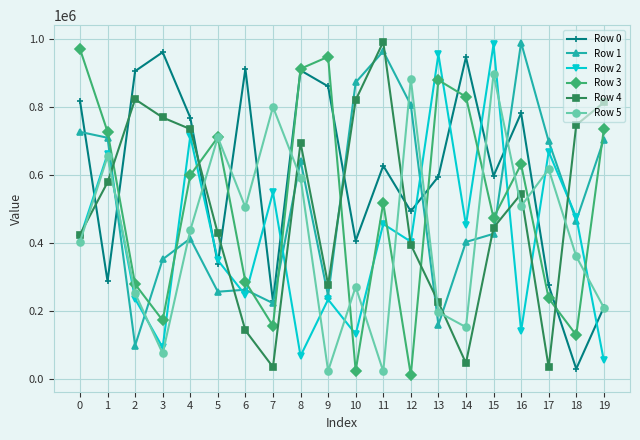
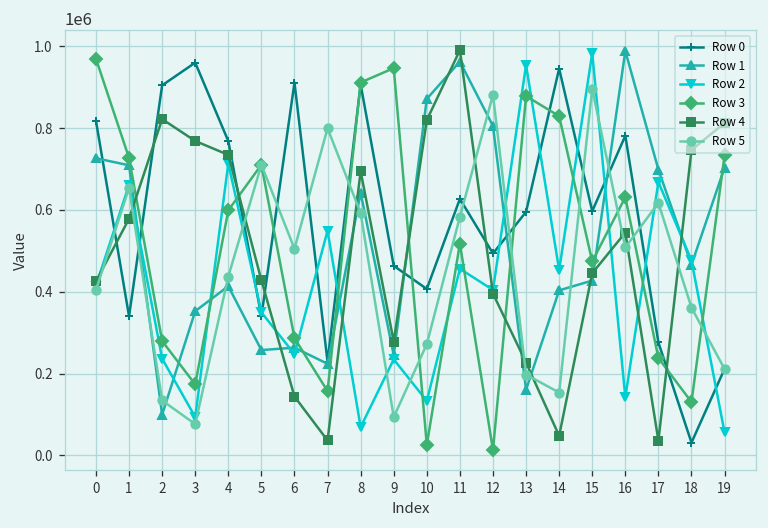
  {
    "Row 0": {
      "0": 820000,
-     "1": 290000,
+     "1": 340000,
      "2": 900000,
      "3": 960000,
      "4": 770000,
      "5": 340000,
      "6": 910000,
-     "9": 860000,
+     "9": 460000,
      "10": 410000,
      "11": 630000,
      "12": 490000,
      "13": 600000,
      "14": 950000,
      "15": 600000,
      "16": 780000,
      "17": 280000,
      "18": 30000
    },
    "Row 5": {
      "0": 400000,
-     "2": 250000,
+     "2": 130000,
      "3": 80000,
      "4": 440000,
      "6": 510000,
      "7": 800000,
      "8": 590000,
-     "9": 30000,
+     "9": 90000,
      "10": 270000,
-     "11": 20000,
+     "11": 580000,
      "12": 880000,
      "13": 200000,
      "14": 150000,
      "15": 900000,
      "16": 510000,
      "17": 620000,
      "18": 360000
    }
  }
